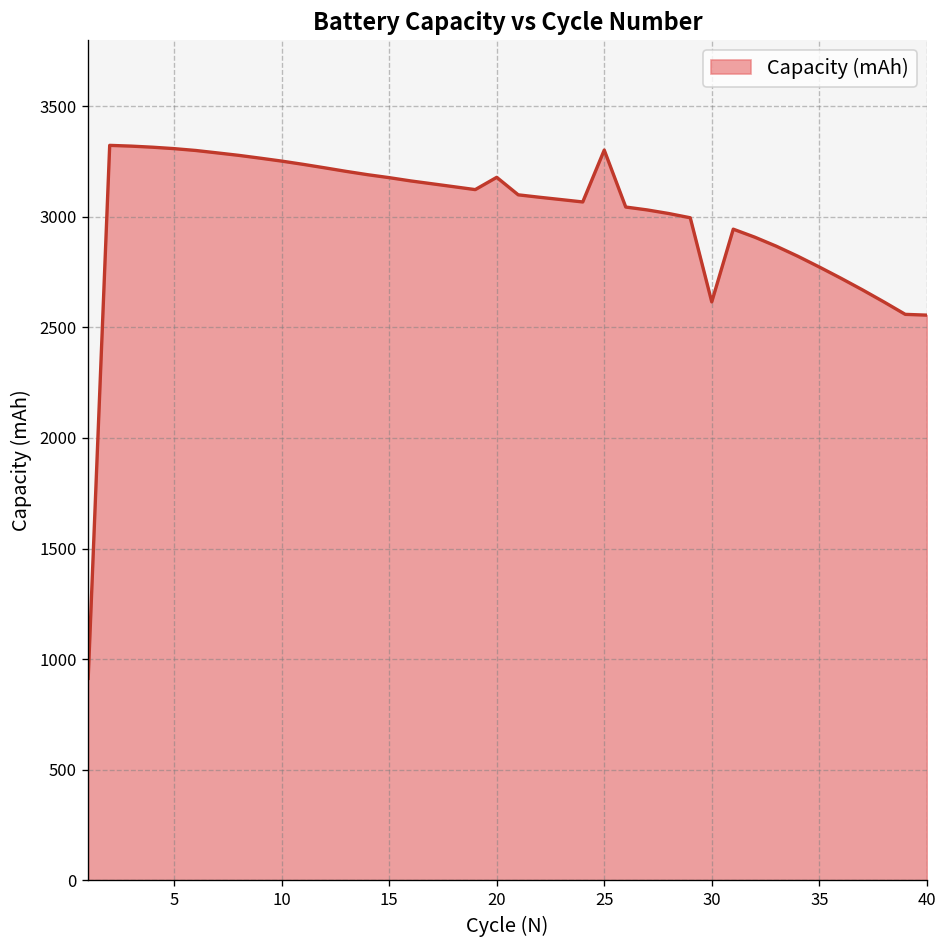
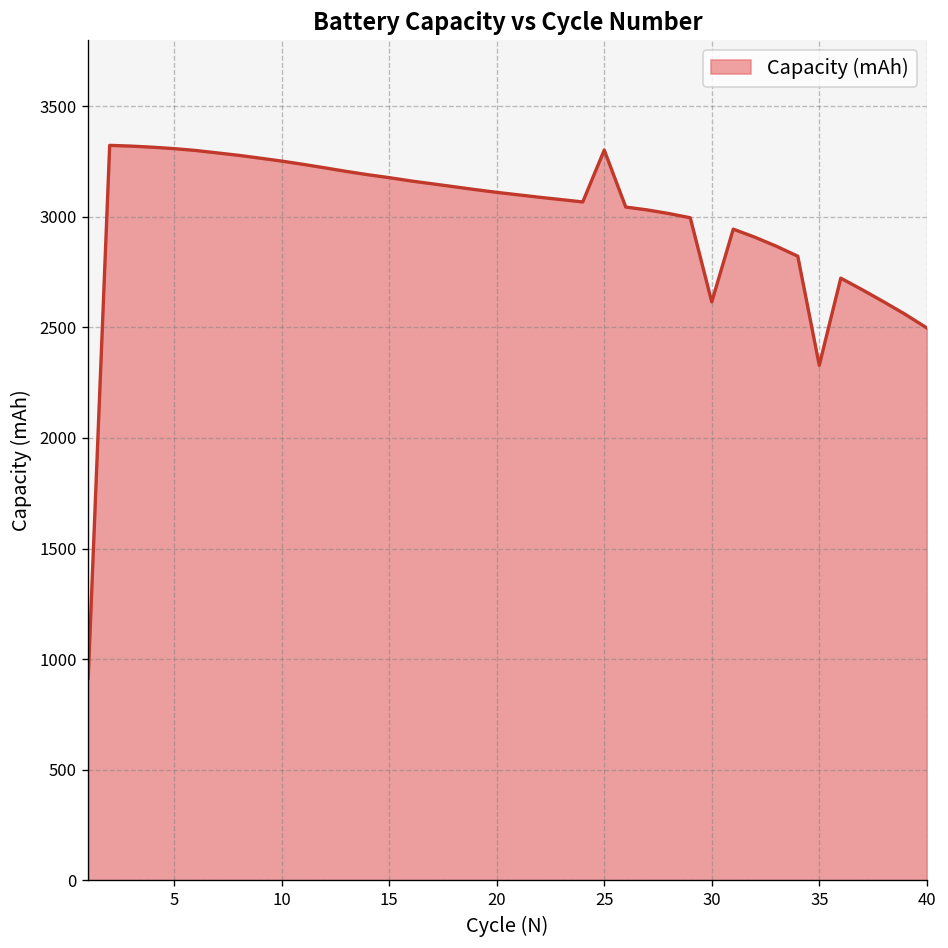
  {
    "5": 3310,
    "10": 3250,
    "15": 3180,
-   "20": 3180,
+   "20": 3110,
    "25": 3300,
    "30": 2620,
-   "35": 2770,
-   "40": 2560
+   "35": 2330,
+   "40": 2500
  }
